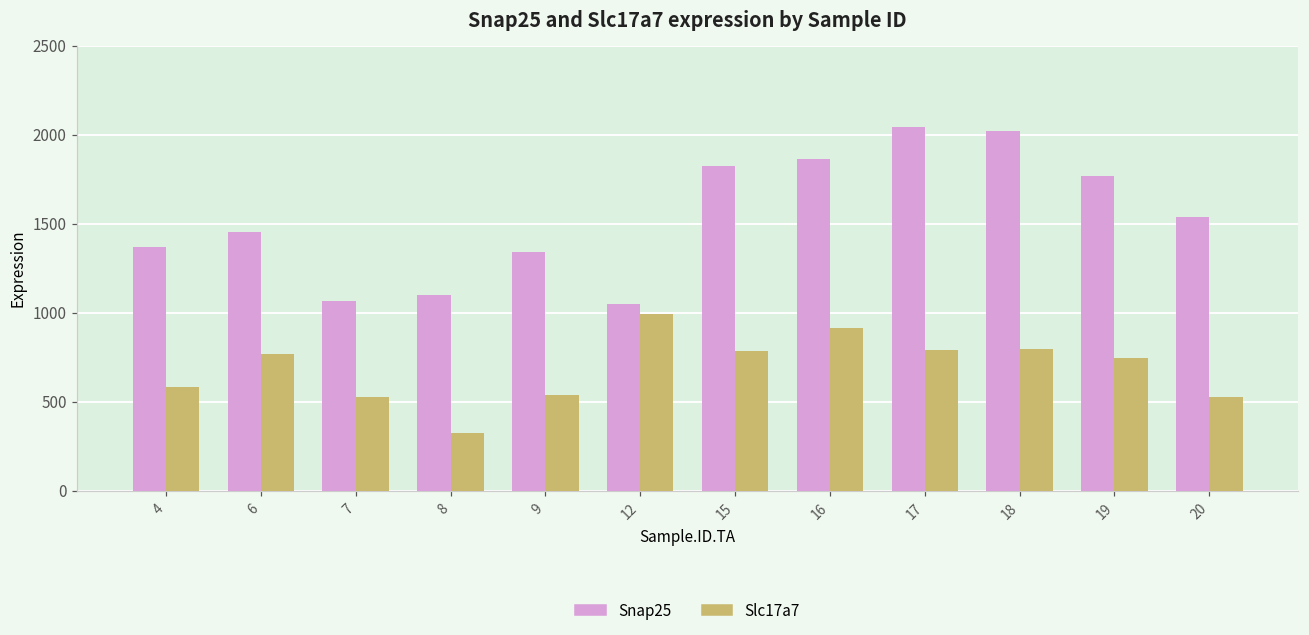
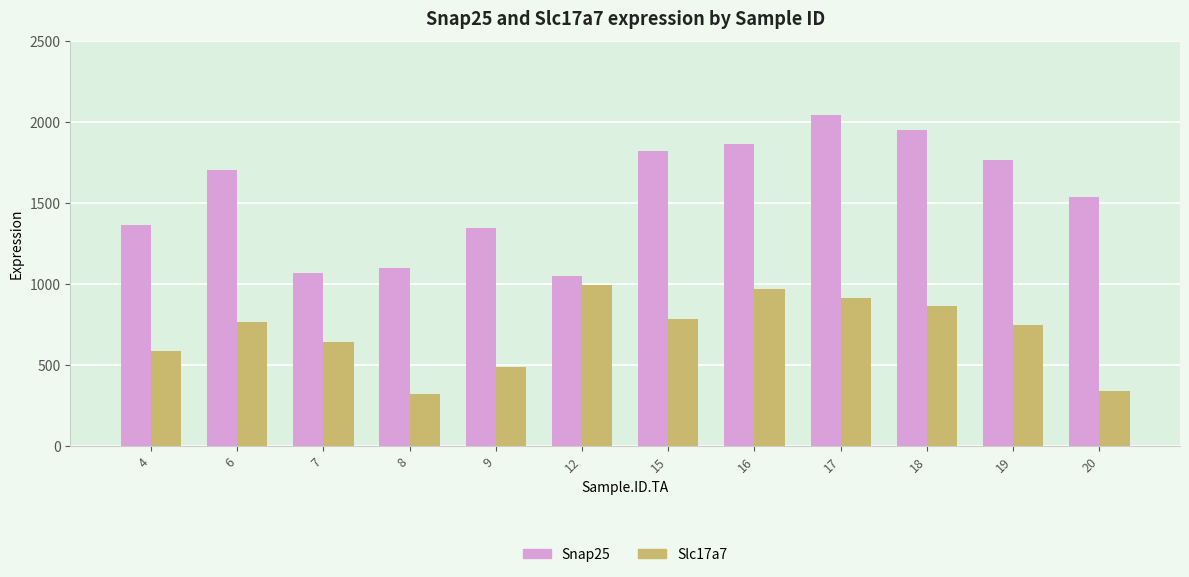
  {
    "Snap25": {
      "4": 1370,
-     "6": 1450,
+     "6": 1700,
      "7": 1070,
      "8": 1100,
      "9": 1340,
      "12": 1050,
      "15": 1820,
      "16": 1870,
      "17": 2040,
-     "18": 2020,
+     "18": 1950,
      "19": 1770,
      "20": 1540
    },
    "Slc17a7": {
      "4": 590,
      "6": 770,
-     "7": 530,
+     "7": 640,
      "8": 320,
-     "9": 540,
+     "9": 490,
      "12": 990,
      "15": 780,
-     "16": 910,
-     "17": 790,
-     "18": 800,
+     "16": 970,
+     "17": 910,
+     "18": 870,
      "19": 750,
-     "20": 530
+     "20": 340
    }
  }
